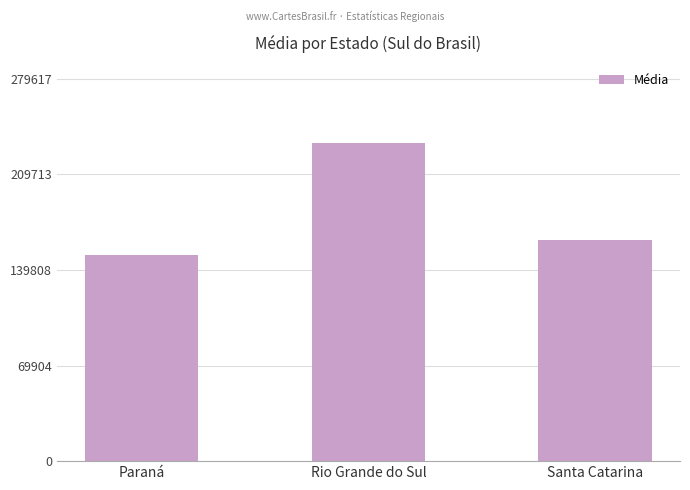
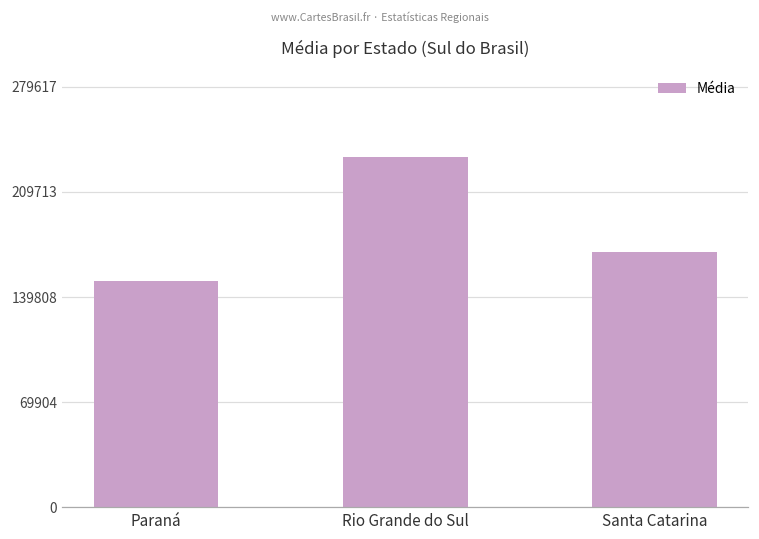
  {
    "Paraná": 151000,
    "Rio Grande do Sul": 233000,
-   "Santa Catarina": 162000
+   "Santa Catarina": 170000
  }
